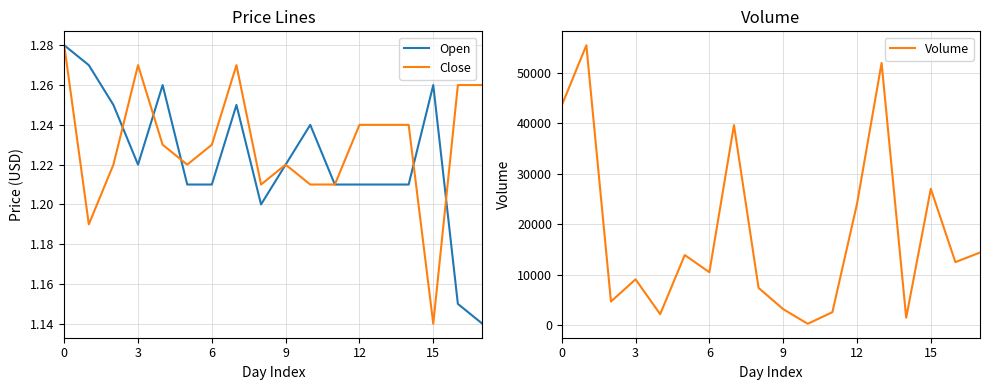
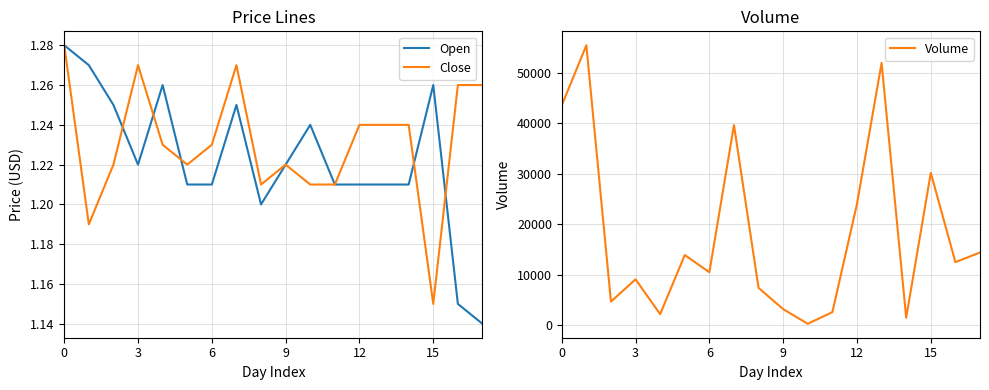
  {
    "Price Lines": {
      "Open": {
        "3": 1.22,
        "6": 1.21,
        "12": 1.21,
        "15": 1.26
      },
      "Close": {
        "3": 1.27,
        "6": 1.23,
        "12": 1.24,
-       "15": 1.14
+       "15": 1.15
      }
    },
    "Volume": {
      "0": 44000,
      "3": 9000,
      "6": 11000,
      "9": 3000,
      "12": 24000,
-     "15": 27000
+     "15": 30000
    }
  }
